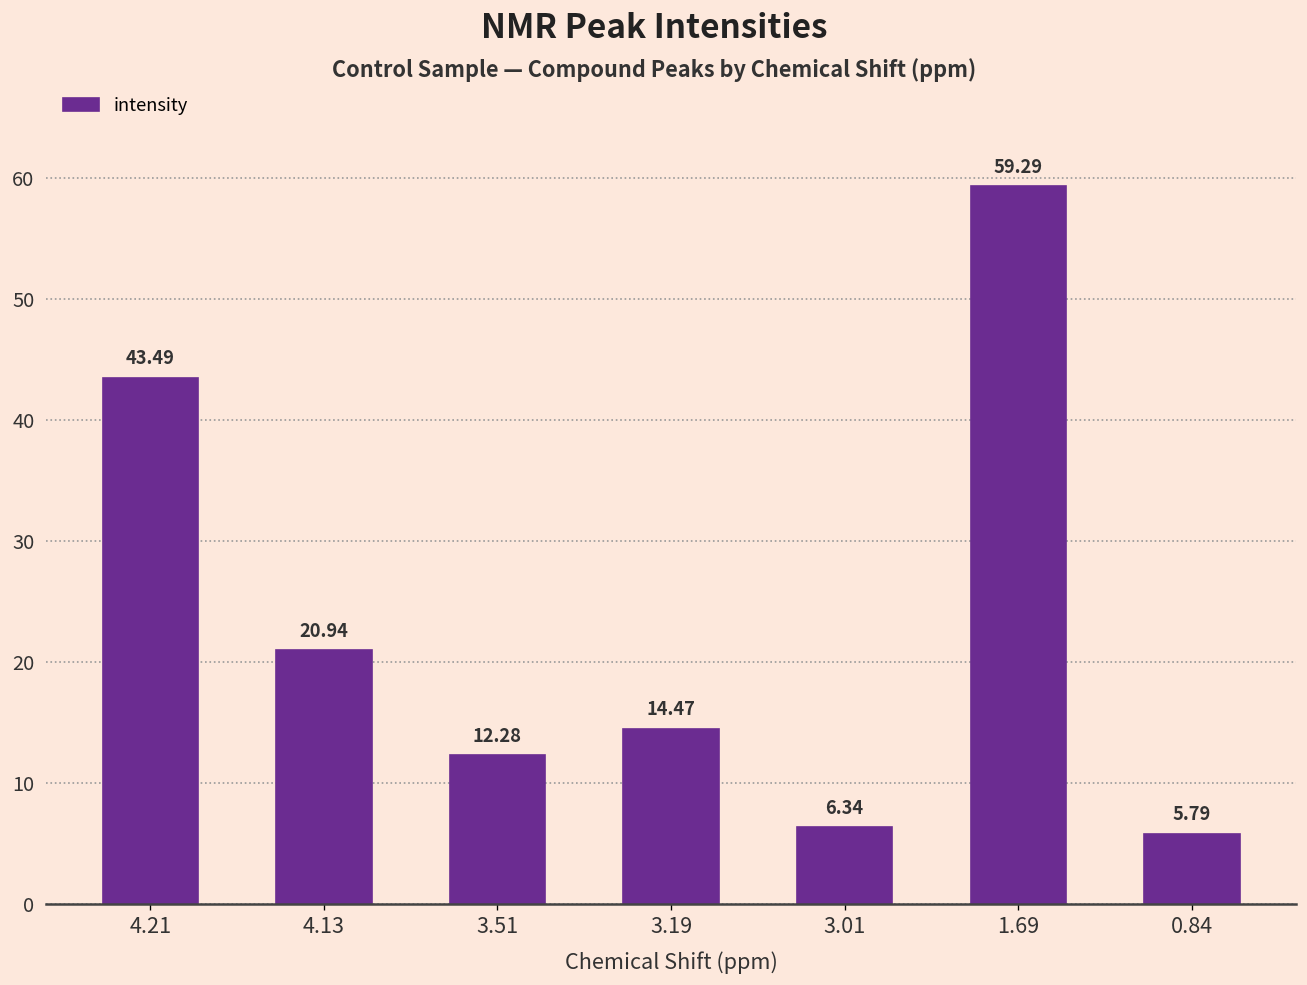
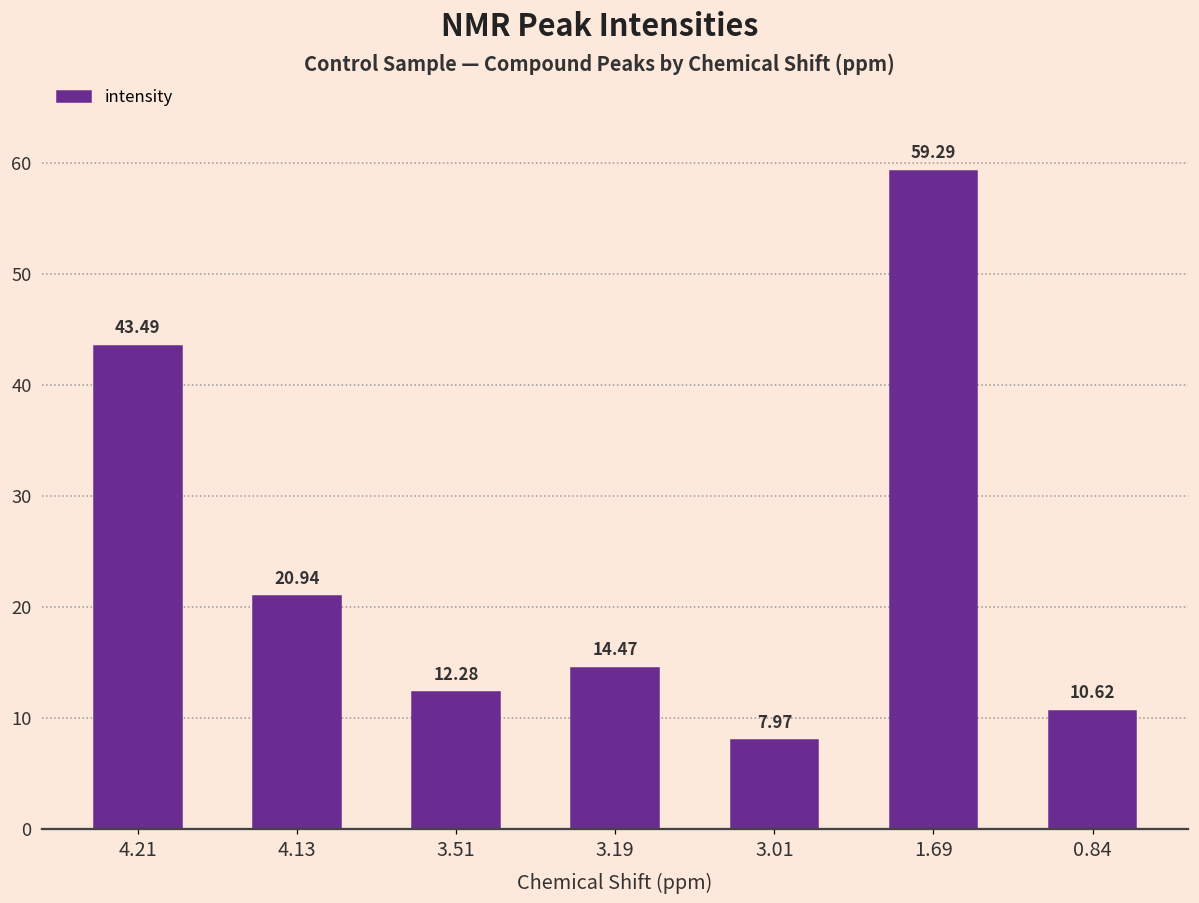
  {
    "4.21": 43.49,
    "4.13": 20.94,
    "3.51": 12.28,
    "3.19": 14.47,
-   "3.01": 6.34,
+   "3.01": 7.97,
    "1.69": 59.29,
-   "0.84": 5.79
+   "0.84": 10.62
  }
